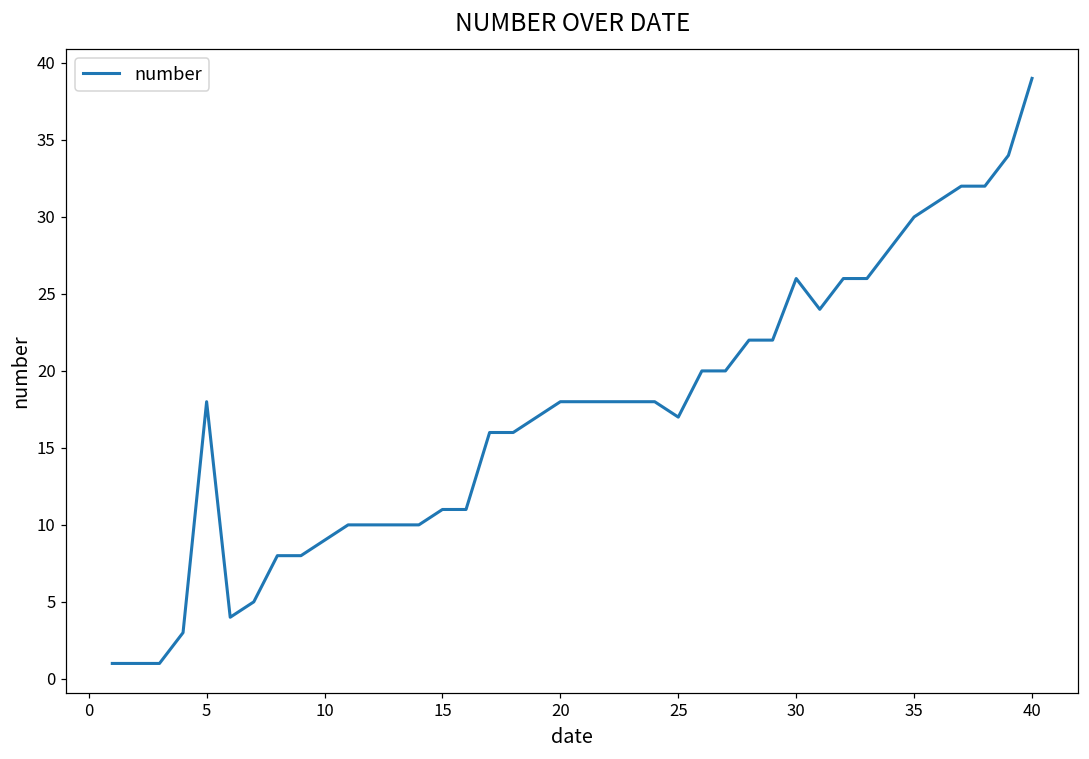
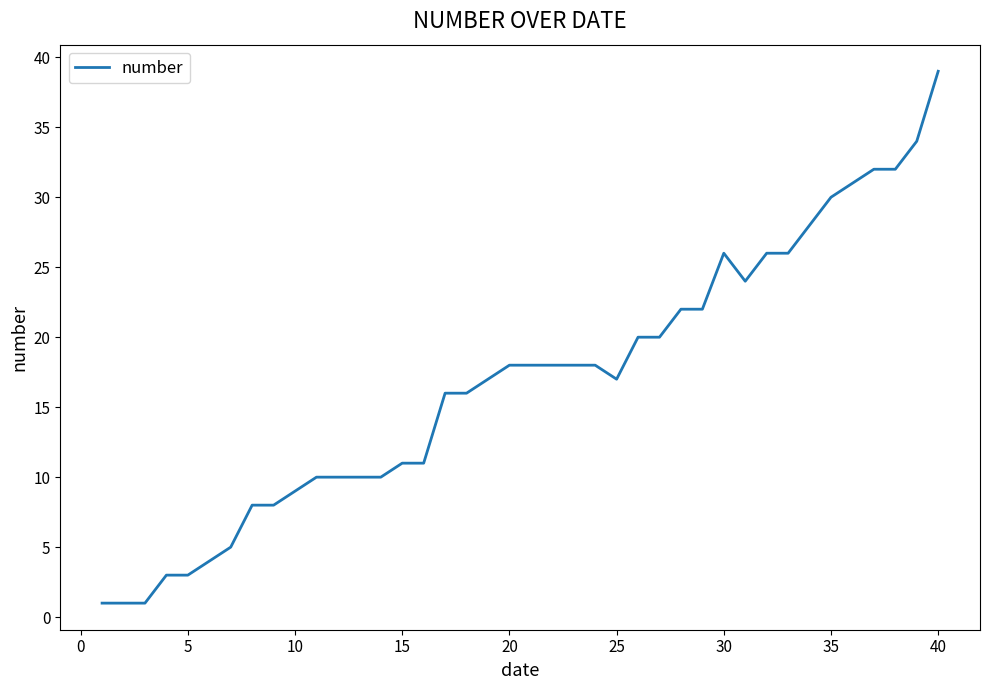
  {
-   "5": 18,
+   "5": 3,
    "10": 9,
    "15": 11,
    "20": 18,
    "25": 17,
    "30": 26,
    "35": 30,
    "40": 39
  }
